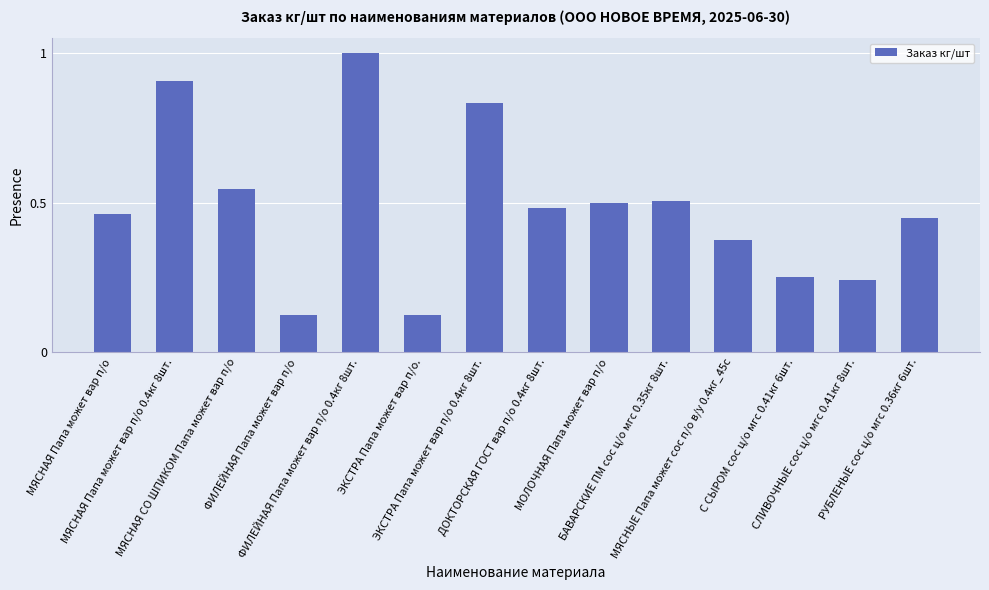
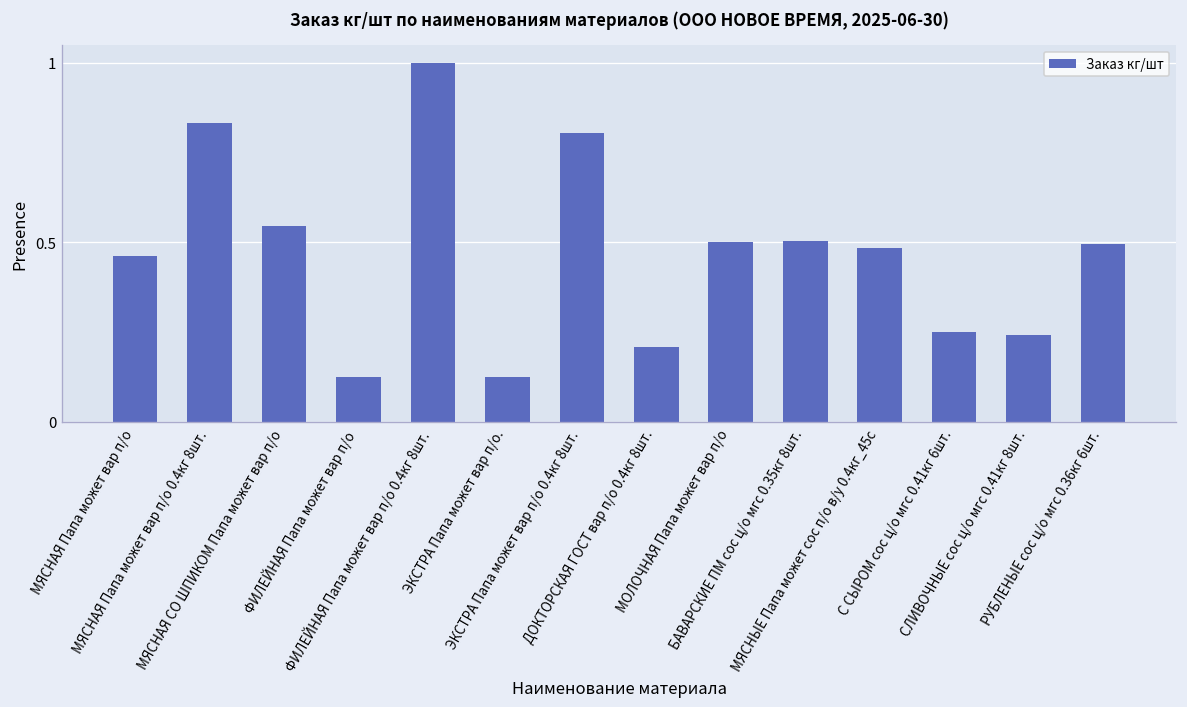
  {
    "МЯСНАЯ Папа может вар п/о": 0.46,
-   "МЯСНАЯ Папа может вар п/о 0.4кг 8шт.": 0.91,
+   "МЯСНАЯ Папа может вар п/о 0.4кг 8шт.": 0.83,
    "МЯСНАЯ СО ШПИКОМ Папа может вар п/о": 0.55,
    "ФИЛЕЙНАЯ Папа может вар п/о": 0.13,
    "ФИЛЕЙНАЯ Папа может вар п/о 0.4кг 8шт.": 1.00,
    "ЭКСТРА Папа может вар п/о.": 0.13,
-   "ЭКСТРА Папа может вар п/о 0.4кг 8шт.": 0.83,
-   "ДОКТОРСКАЯ ГОСТ вар п/о 0.4кг 8шт.": 0.48,
+   "ЭКСТРА Папа может вар п/о 0.4кг 8шт.": 0.80,
+   "ДОКТОРСКАЯ ГОСТ вар п/о 0.4кг 8шт.": 0.21,
    "МОЛОЧНАЯ Папа может вар п/о": 0.50,
    "БАВАРСКИЕ ПМ сос ц/о мгс 0.35кг 8шт.": 0.50,
-   "МЯСНЫЕ Папа может сос п/о в/у 0.4кг_45с": 0.38,
+   "МЯСНЫЕ Папа может сос п/о в/у 0.4кг_45с": 0.48,
    "С СЫРОМ сос ц/о мгс 0.41кг 6шт.": 0.25,
    "СЛИВОЧНЫЕ сос ц/о мгс 0.41кг 8шт.": 0.24,
-   "РУБЛЕНЫЕ сос ц/о мгс 0.36кг 6шт.": 0.45
+   "РУБЛЕНЫЕ сос ц/о мгс 0.36кг 6шт.": 0.50
  }
